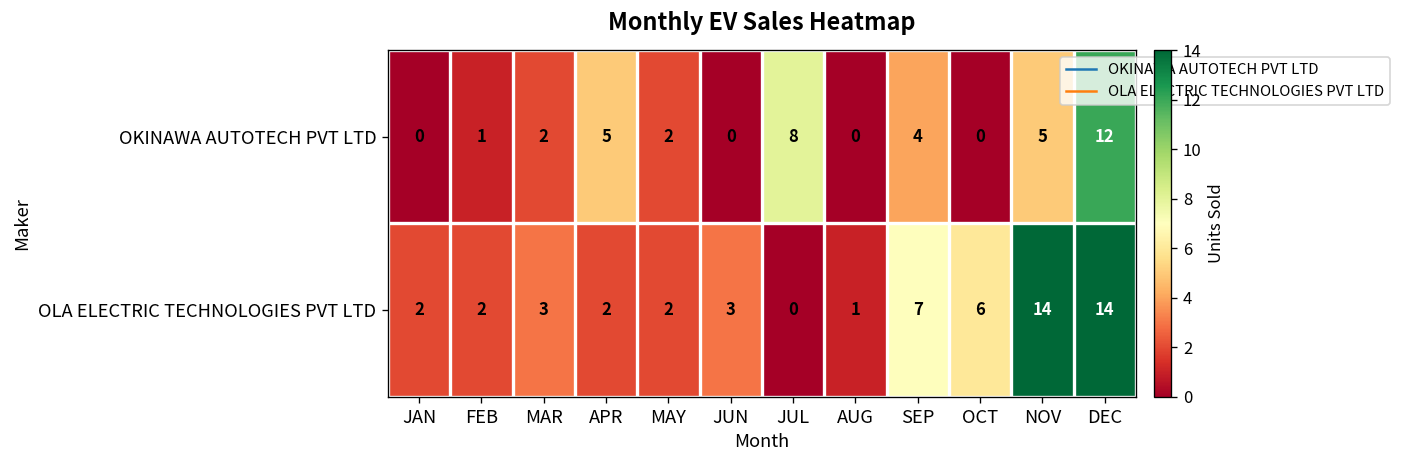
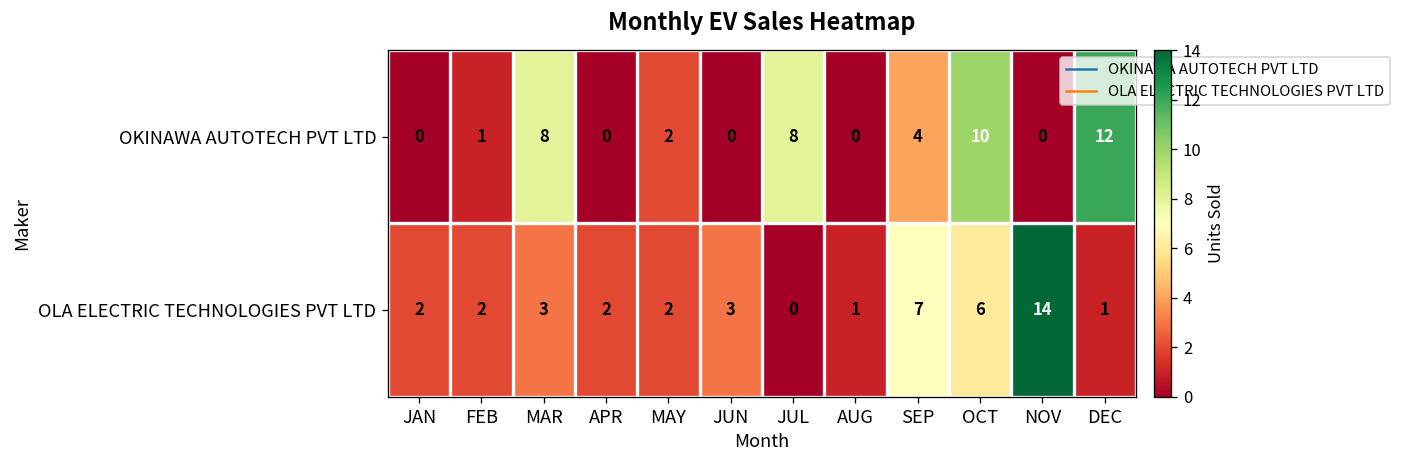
  {
    "OKINAWA AUTOTECH PVT LTD": {
      "JAN": 0,
      "FEB": 1,
-     "MAR": 2,
-     "APR": 5,
+     "MAR": 8,
+     "APR": 0,
      "MAY": 2,
      "JUN": 0,
      "JUL": 8,
      "AUG": 0,
      "SEP": 4,
-     "OCT": 0,
-     "NOV": 5,
+     "OCT": 10,
+     "NOV": 0,
      "DEC": 12
    },
    "OLA ELECTRIC TECHNOLOGIES PVT LTD": {
      "JAN": 2,
      "FEB": 2,
      "MAR": 3,
      "APR": 2,
      "MAY": 2,
      "JUN": 3,
      "JUL": 0,
      "AUG": 1,
      "SEP": 7,
      "OCT": 6,
      "NOV": 14,
-     "DEC": 14
+     "DEC": 1
    }
  }
